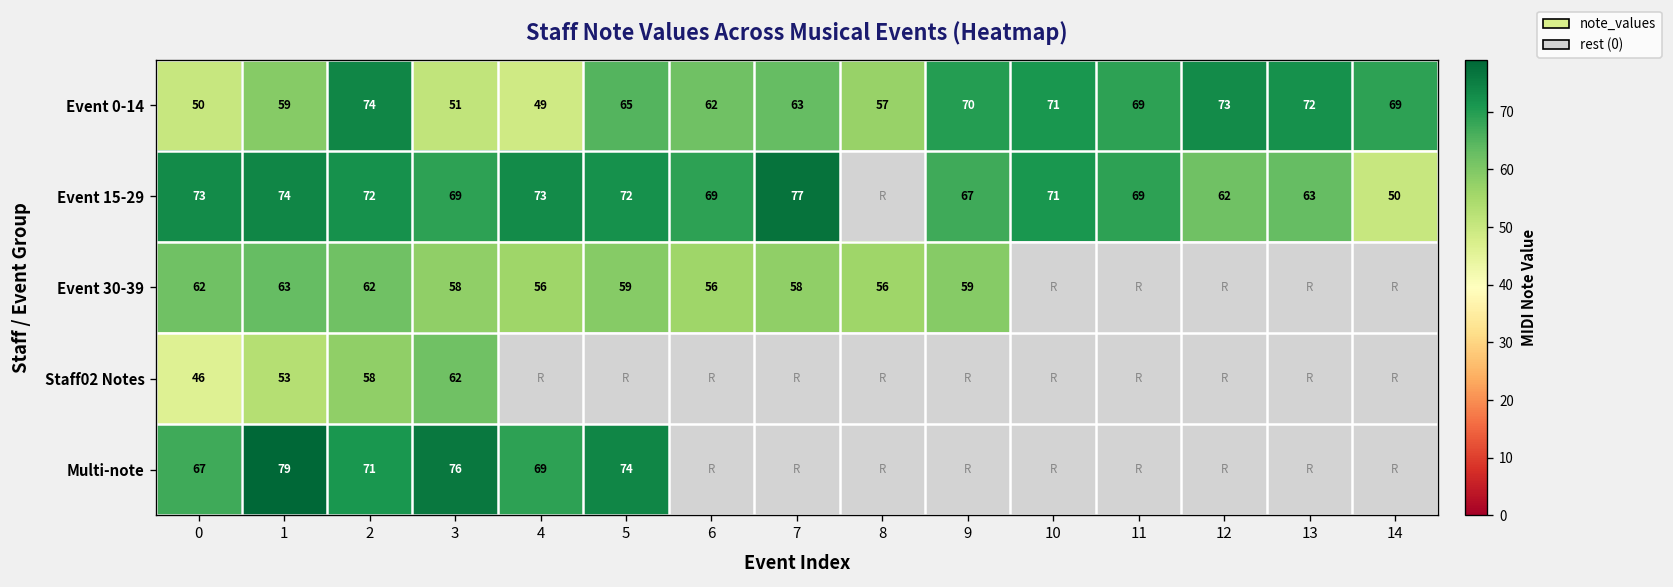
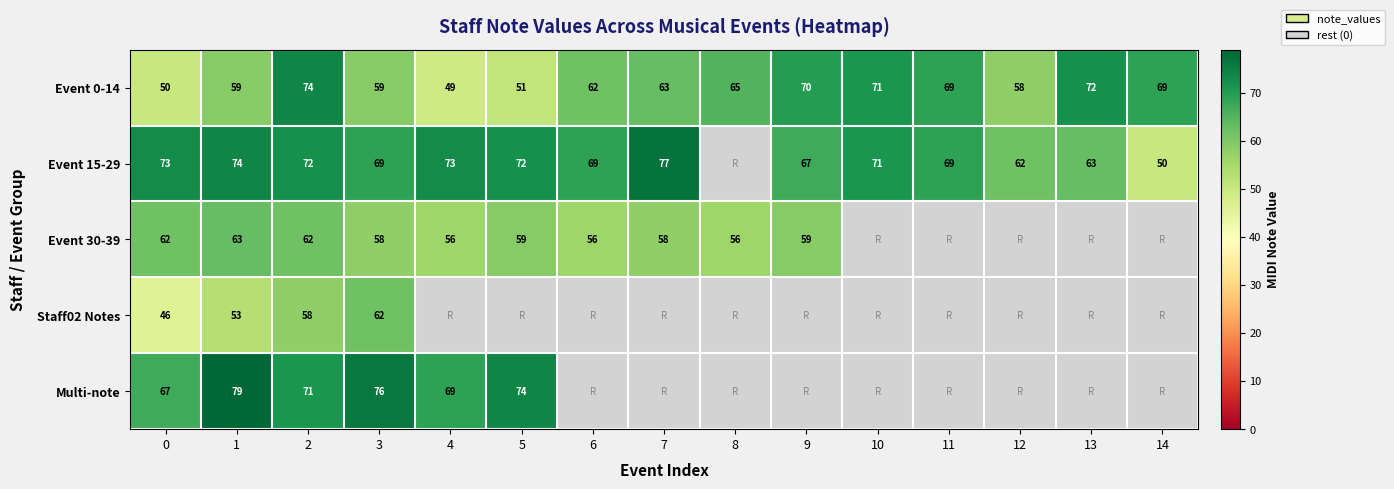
  {
    "Event 0-14": {
      "0": 50,
      "1": 59,
      "2": 74,
-     "3": 51,
+     "3": 59,
      "4": 49,
-     "5": 65,
+     "5": 51,
      "6": 62,
      "7": 63,
-     "8": 57,
+     "8": 65,
      "9": 70,
      "10": 71,
      "11": 69,
-     "12": 73,
+     "12": 58,
      "13": 72,
      "14": 69
    },
    "Event 15-29": {
      "0": 73,
      "1": 74,
      "2": 72,
      "3": 69,
      "4": 73,
      "5": 72,
      "6": 69,
      "7": 77,
      "9": 67,
      "10": 71,
      "11": 69,
      "12": 62,
      "13": 63,
      "14": 50
    },
    "Event 30-39": {
      "0": 62,
      "1": 63,
      "2": 62,
      "3": 58,
      "4": 56,
      "5": 59,
      "6": 56,
      "7": 58,
      "8": 56,
      "9": 59
    },
    "Staff02 Notes": {
      "0": 46,
      "1": 53,
      "2": 58,
      "3": 62
    },
    "Multi-note": {
      "0": 67,
      "1": 79,
      "2": 71,
      "3": 76,
      "4": 69,
      "5": 74
    }
  }
